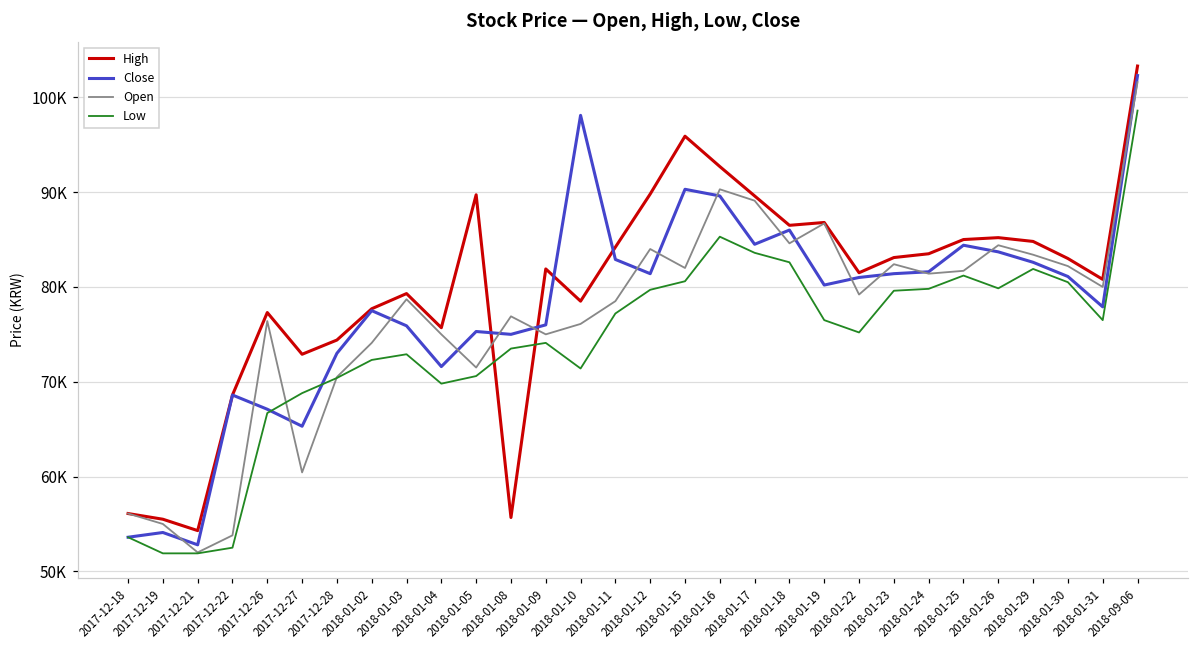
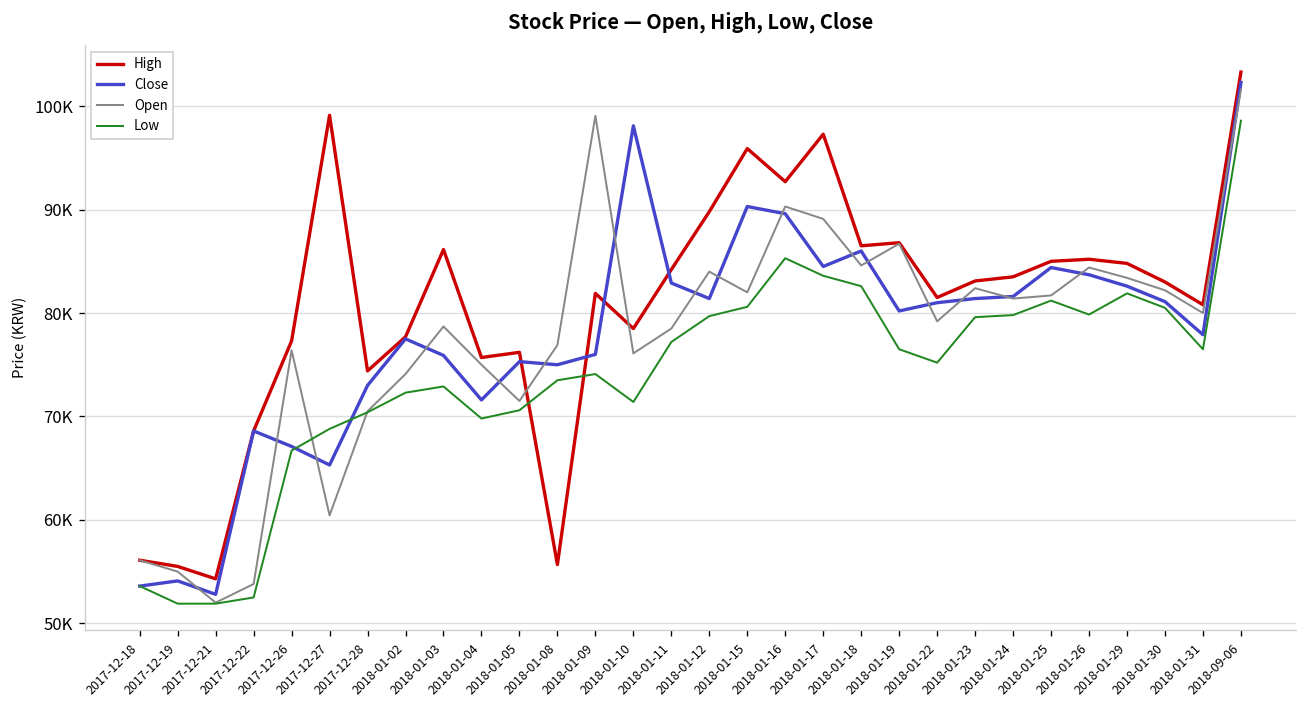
  {
    "High": {
      "2017-12-19": 56000,
      "2017-12-21": 54000,
      "2017-12-26": 77000,
-     "2017-12-27": 73000,
+     "2017-12-27": 99000,
      "2017-12-28": 74000,
-     "2018-01-03": 79000,
+     "2018-01-03": 86000,
      "2018-01-04": 76000,
-     "2018-01-05": 90000,
+     "2018-01-05": 76000,
      "2018-01-08": 56000,
      "2018-01-09": 82000,
      "2018-01-10": 79000,
      "2018-01-11": 84000,
      "2018-01-12": 90000,
      "2018-01-15": 96000,
      "2018-01-16": 93000,
-     "2018-01-17": 90000,
+     "2018-01-17": 97000,
      "2018-01-18": 87000,
      "2018-01-22": 82000,
      "2018-01-23": 83000,
      "2018-01-24": 84000,
      "2018-01-25": 85000,
      "2018-01-26": 85000,
      "2018-01-29": 85000,
      "2018-01-30": 83000,
      "2018-01-31": 81000,
      "2018-09-06": 103000
    },
    "Close": {
      "2017-12-19": 54000,
      "2017-12-21": 53000,
      "2017-12-26": 67000,
      "2017-12-27": 65000,
      "2017-12-28": 73000,
      "2018-01-03": 76000,
      "2018-01-04": 72000,
      "2018-01-05": 75000,
      "2018-01-08": 75000,
      "2018-01-09": 76000,
      "2018-01-10": 98000,
      "2018-01-11": 83000,
      "2018-01-12": 81000,
      "2018-01-15": 90000,
      "2018-01-16": 90000,
      "2018-01-17": 85000,
      "2018-01-18": 86000,
      "2018-01-19": 80000,
      "2018-01-22": 81000,
      "2018-01-23": 81000,
      "2018-01-25": 84000,
      "2018-01-26": 84000,
      "2018-01-29": 83000,
      "2018-01-30": 81000,
      "2018-01-31": 78000,
      "2018-09-06": 102000
    },
    "Open": {
      "2017-12-19": 55000,
      "2017-12-22": 54000,
      "2017-12-26": 76000,
      "2017-12-27": 60000,
      "2018-01-02": 74000,
      "2018-01-03": 79000,
      "2018-01-04": 75000,
      "2018-01-05": 72000,
      "2018-01-08": 77000,
-     "2018-01-09": 75000,
+     "2018-01-09": 99000,
      "2018-01-10": 76000,
      "2018-01-11": 79000,
      "2018-01-12": 84000,
      "2018-01-15": 82000,
      "2018-01-16": 90000,
      "2018-01-17": 89000,
      "2018-01-18": 85000,
      "2018-01-22": 79000,
      "2018-01-23": 82000,
      "2018-01-25": 82000,
      "2018-01-26": 84000,
      "2018-01-29": 83000,
      "2018-01-30": 82000,
      "2018-01-31": 80000,
      "2018-09-06": 102000
    },
    "Low": {
      "2017-12-19": 52000,
      "2017-12-22": 53000,
      "2017-12-26": 67000,
      "2017-12-27": 69000,
      "2018-01-02": 72000,
      "2018-01-03": 73000,
      "2018-01-04": 70000,
      "2018-01-05": 71000,
      "2018-01-08": 74000,
      "2018-01-09": 74000,
      "2018-01-10": 71000,
      "2018-01-11": 77000,
      "2018-01-12": 80000,
      "2018-01-15": 81000,
      "2018-01-16": 85000,
      "2018-01-17": 84000,
      "2018-01-18": 83000,
      "2018-01-19": 77000,
      "2018-01-22": 75000,
      "2018-01-23": 80000,
      "2018-01-24": 80000,
      "2018-01-25": 81000,
      "2018-01-26": 80000,
      "2018-01-29": 82000,
      "2018-01-30": 81000,
      "2018-01-31": 77000,
      "2018-09-06": 99000
    }
  }
